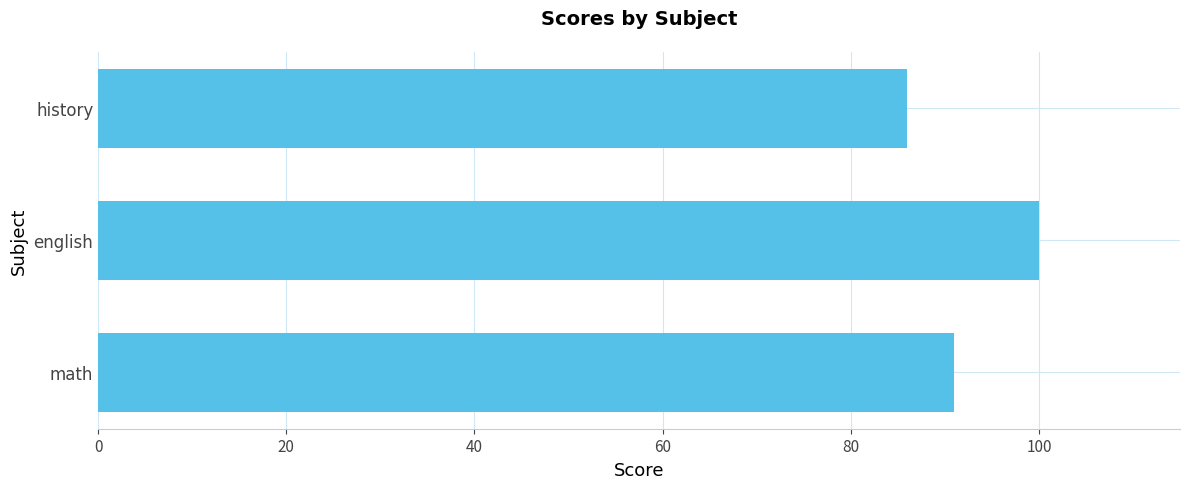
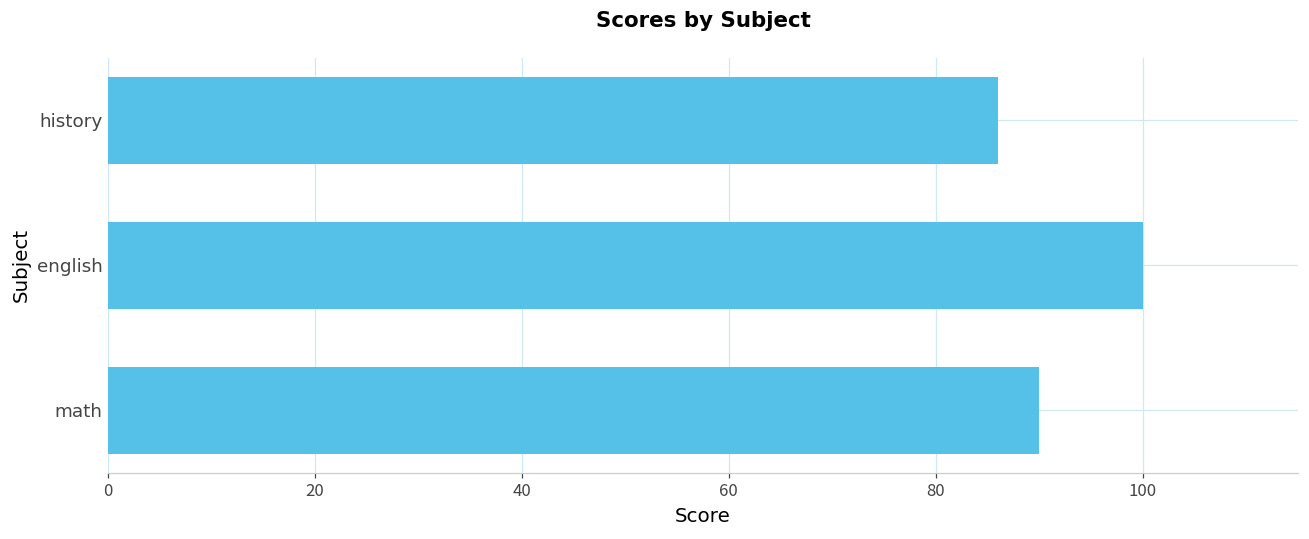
  {
    "history": 86,
    "english": 100,
-   "math": 91
+   "math": 90
  }
